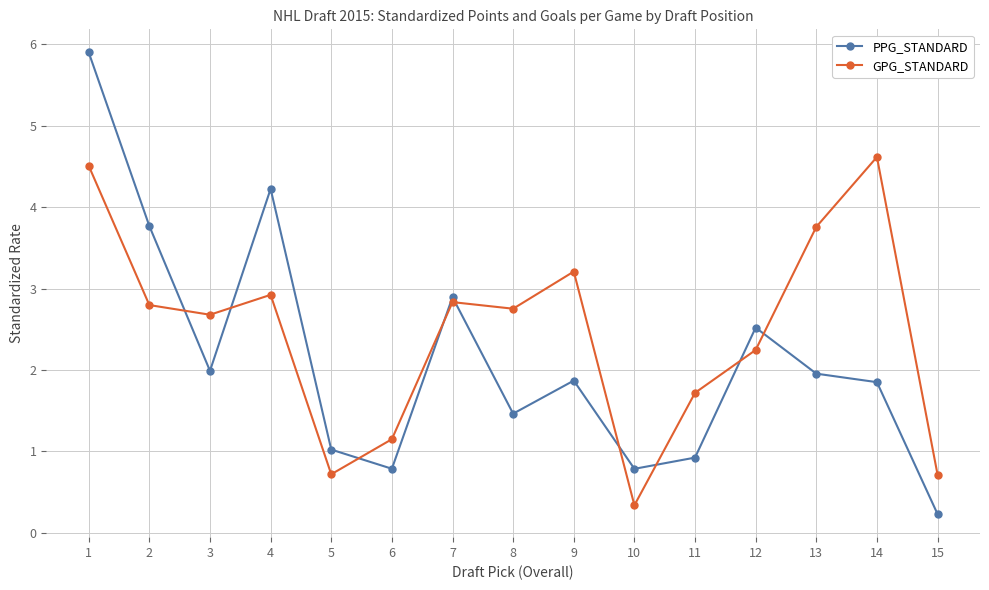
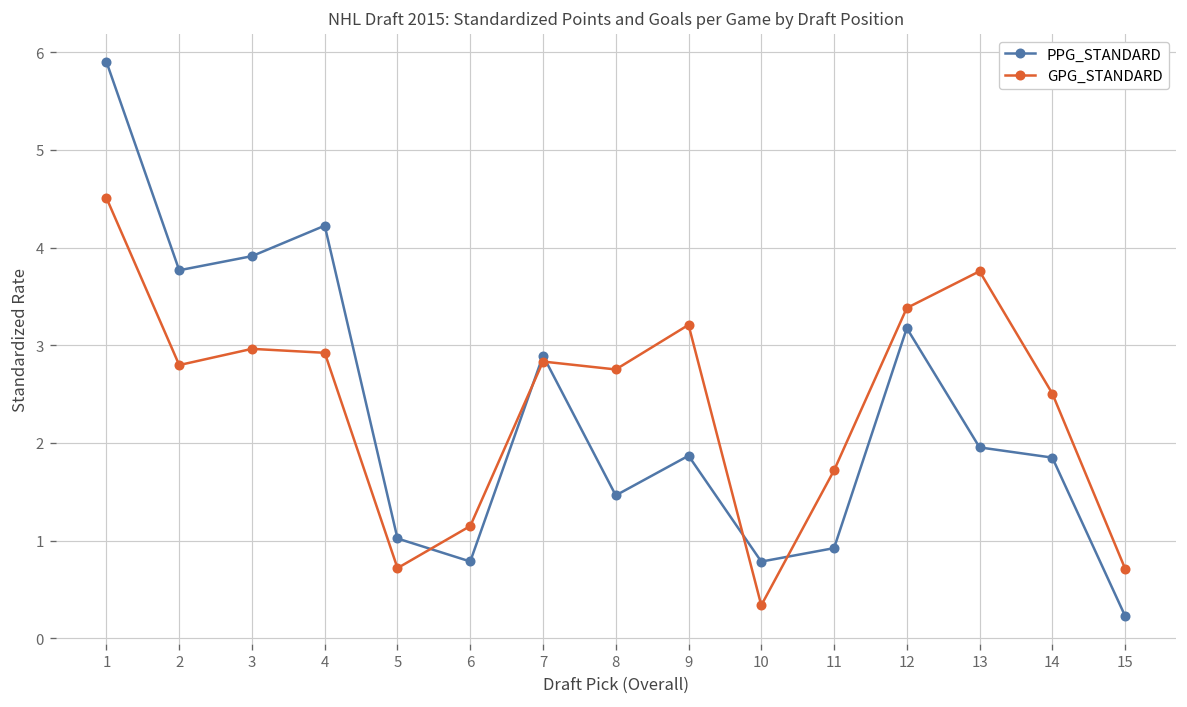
  {
    "PPG_STANDARD": {
      "1": 5.9,
      "2": 3.8,
-     "3": 2.0,
+     "3": 3.9,
      "4": 4.2,
      "5": 1.0,
      "6": 0.8,
      "7": 2.9,
      "8": 1.5,
      "9": 1.9,
      "10": 0.8,
      "11": 0.9,
-     "12": 2.5,
+     "12": 3.2,
      "13": 2.0,
      "14": 1.9,
      "15": 0.2
    },
    "GPG_STANDARD": {
      "1": 4.5,
      "2": 2.8,
-     "3": 2.7,
+     "3": 3.0,
      "4": 2.9,
      "5": 0.7,
      "6": 1.1,
      "7": 2.8,
      "8": 2.8,
      "9": 3.2,
      "10": 0.3,
      "11": 1.7,
-     "12": 2.2,
+     "12": 3.4,
      "13": 3.8,
-     "14": 4.6,
+     "14": 2.5,
      "15": 0.7
    }
  }
